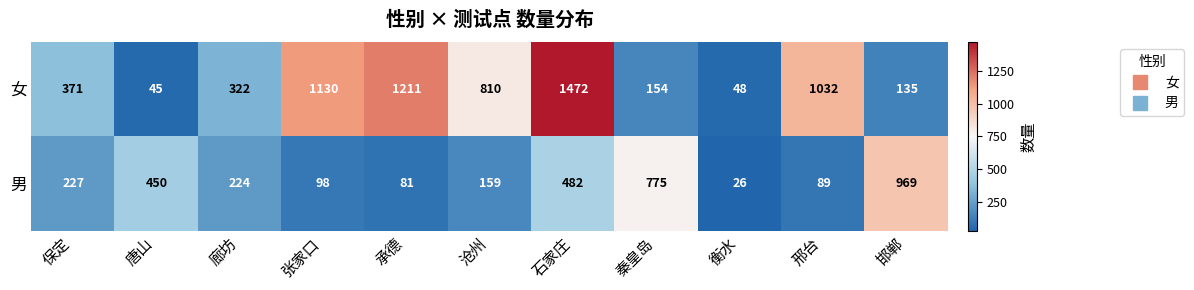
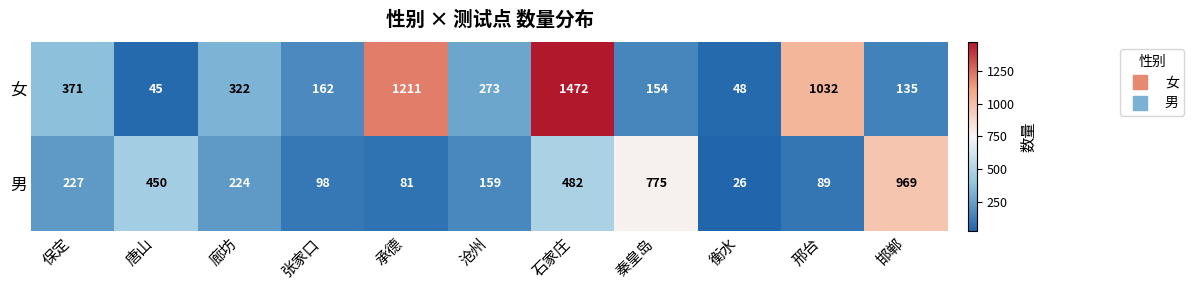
  {
    "女": {
      "保定": 371,
      "唐山": 45,
      "廊坊": 322,
-     "张家口": 1130,
+     "张家口": 162,
      "承德": 1211,
-     "沧州": 810,
+     "沧州": 273,
      "石家庄": 1472,
      "秦皇岛": 154,
      "衡水": 48,
      "邢台": 1032,
      "邯郸": 135
    },
    "男": {
      "保定": 227,
      "唐山": 450,
      "廊坊": 224,
      "张家口": 98,
      "承德": 81,
      "沧州": 159,
      "石家庄": 482,
      "秦皇岛": 775,
      "衡水": 26,
      "邢台": 89,
      "邯郸": 969
    }
  }
